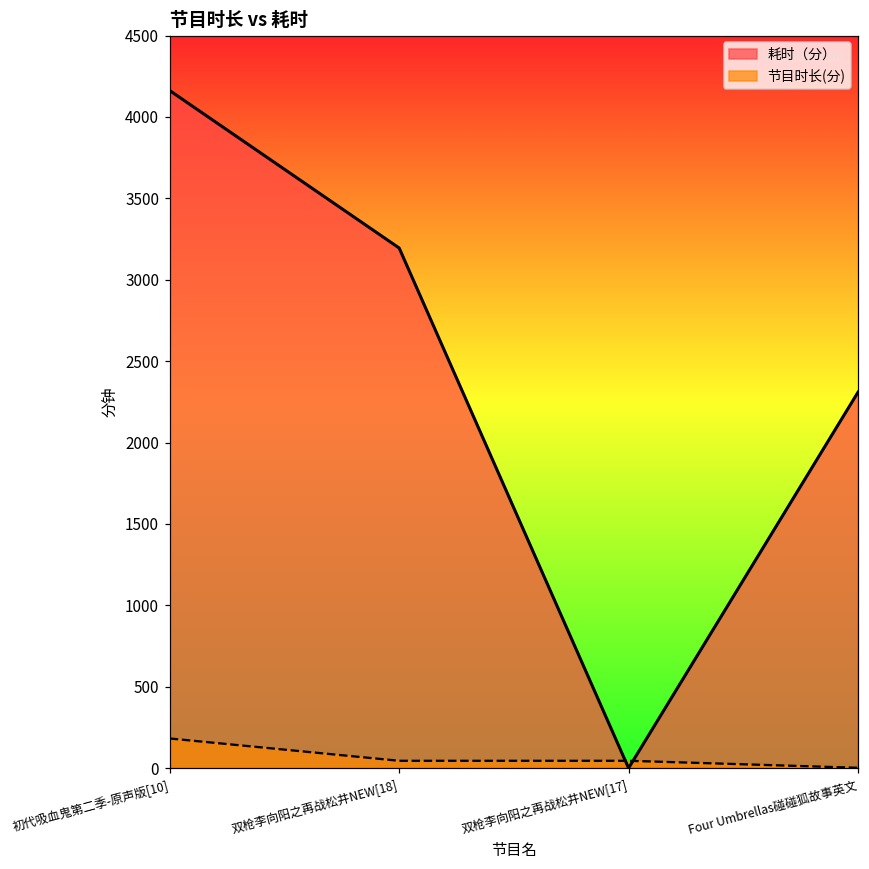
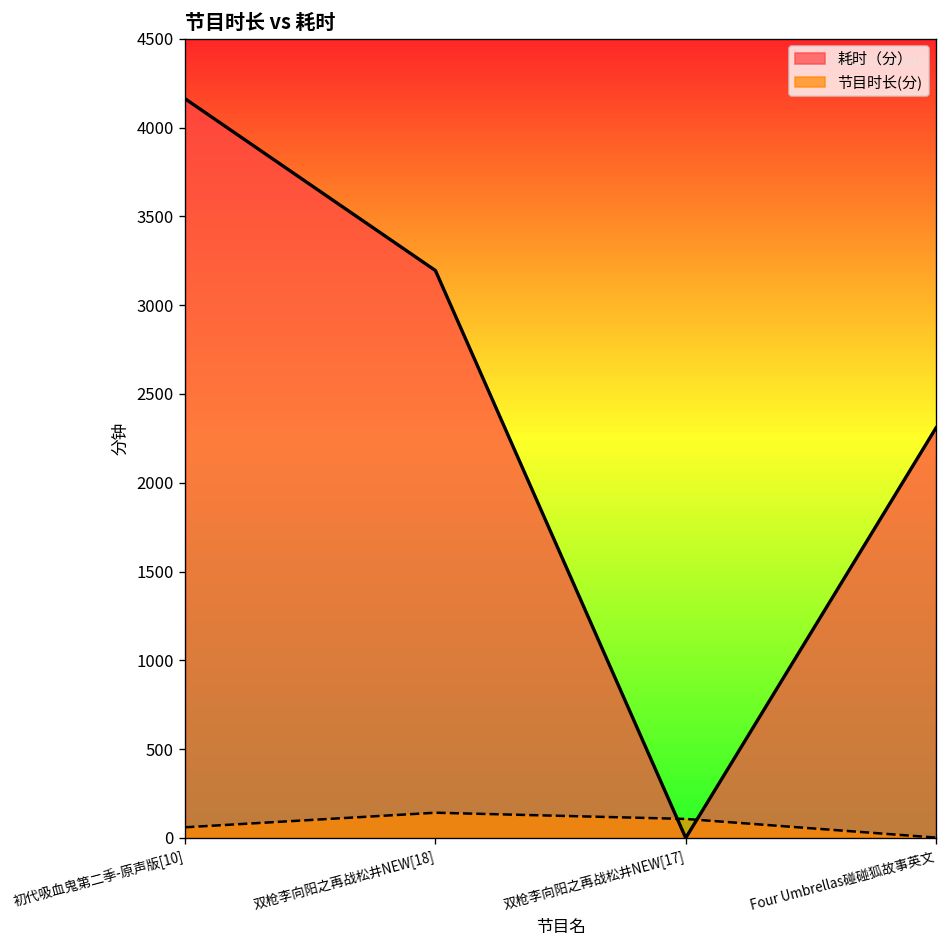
  {
    "耗时（分）": {
      "初代吸血鬼第二季-原声版[10]": 4160,
      "双枪李向阳之再战松井NEW[18]": 3200,
      "双枪李向阳之再战松井NEW[17]": 0,
      "Four Umbrellas碰碰狐故事英文": 2310
    },
    "节目时长(分)": {
-     "初代吸血鬼第二季-原声版[10]": 180,
-     "双枪李向阳之再战松井NEW[18]": 50,
-     "双枪李向阳之再战松井NEW[17]": 50,
+     "初代吸血鬼第二季-原声版[10]": 60,
+     "双枪李向阳之再战松井NEW[18]": 140,
+     "双枪李向阳之再战松井NEW[17]": 110,
      "Four Umbrellas碰碰狐故事英文": 0
    }
  }
